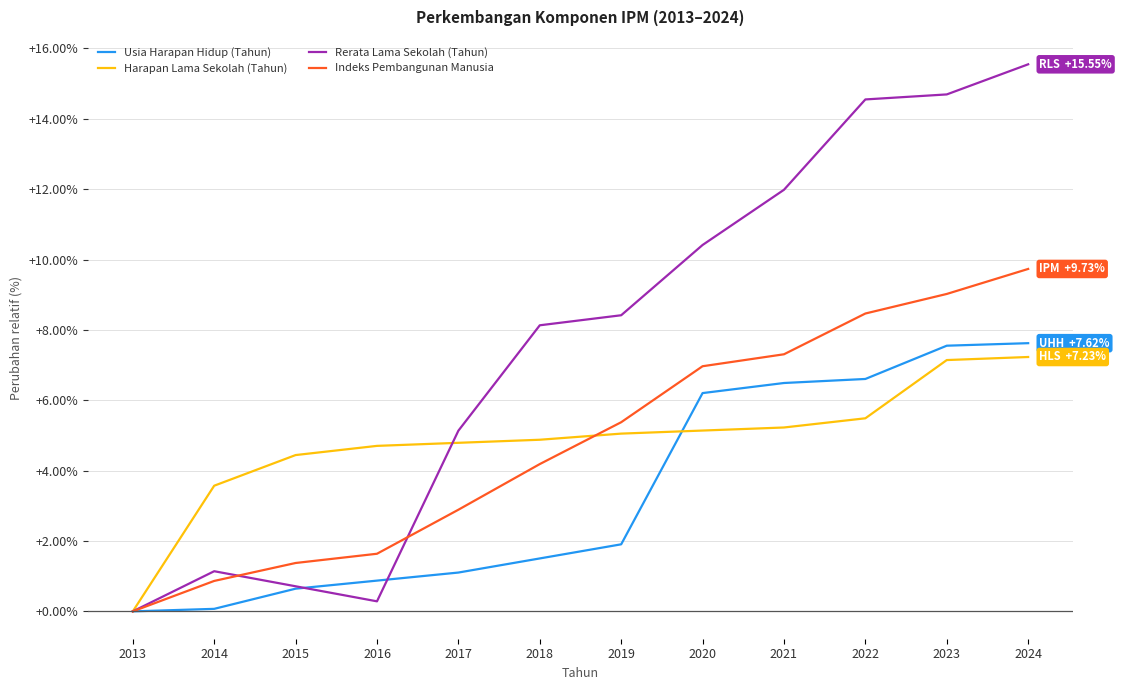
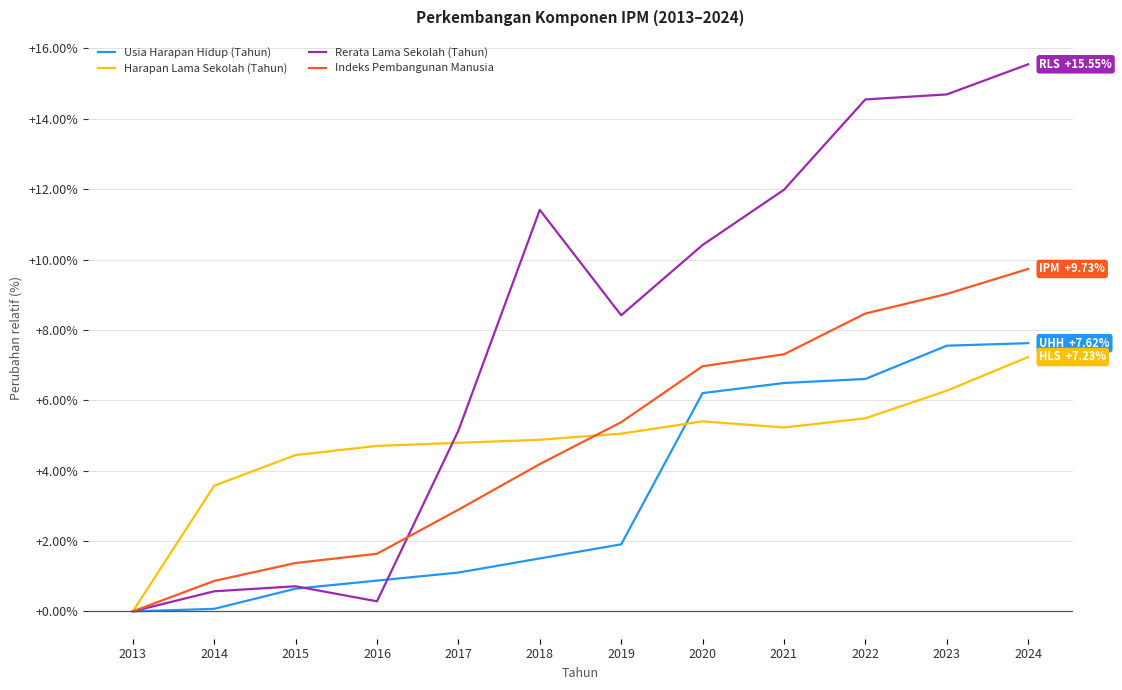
  {
    "Usia Harapan Hidup (Tahun)": {
      "2014": "+0.1%",
      "2016": "+0.9%",
      "2017": "+1.1%",
      "2018": "+1.5%",
      "2019": "+1.9%",
      "2020": "+6.2%",
      "2021": "+6.5%",
      "2022": "+6.6%",
      "2023": "+7.6%"
    },
    "Harapan Lama Sekolah (Tahun)": {
      "2014": "+3.6%",
      "2015": "+4.4%",
      "2016": "+4.7%",
      "2017": "+4.8%",
      "2018": "+4.9%",
      "2019": "+5.1%",
-     "2020": "+5.1%",
+     "2020": "+5.4%",
      "2021": "+5.2%",
      "2022": "+5.5%",
-     "2023": "+7.1%"
+     "2023": "+6.3%"
    },
    "Rerata Lama Sekolah (Tahun)": {
-     "2014": "+1.1%",
+     "2014": "+0.6%",
      "2016": "+0.3%",
      "2017": "+5.1%",
-     "2018": "+8.1%",
+     "2018": "+11.4%",
      "2019": "+8.4%",
      "2020": "+10.4%",
      "2021": "+12.0%",
      "2022": "+14.6%",
      "2023": "+14.7%"
    },
    "Indeks Pembangunan Manusia": {
      "2014": "+0.9%",
      "2015": "+1.4%",
      "2016": "+1.6%",
      "2017": "+2.9%",
      "2018": "+4.2%",
      "2019": "+5.4%",
      "2020": "+7.0%",
      "2021": "+7.3%",
      "2022": "+8.5%",
      "2023": "+9.0%"
    }
  }
